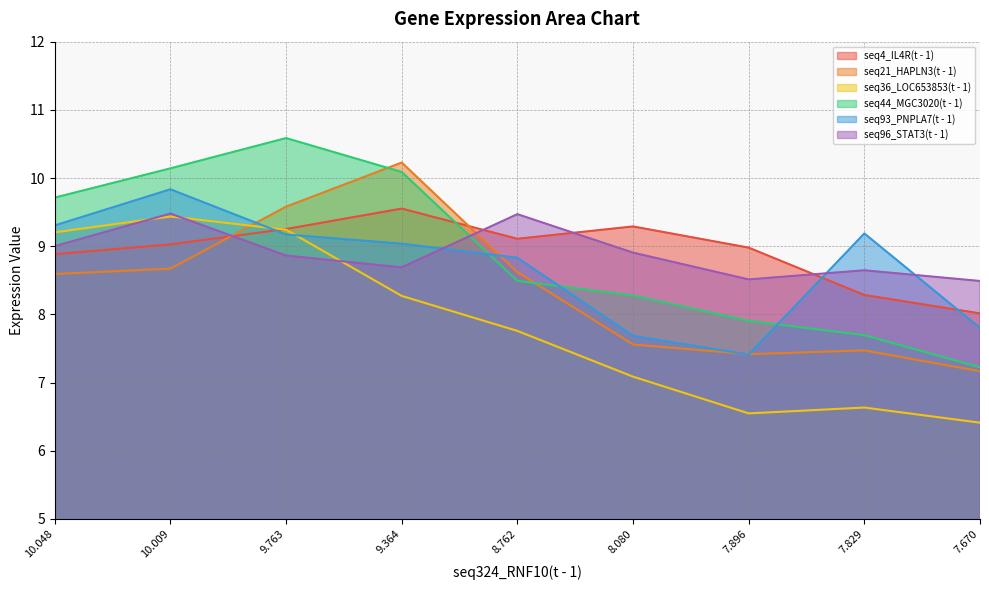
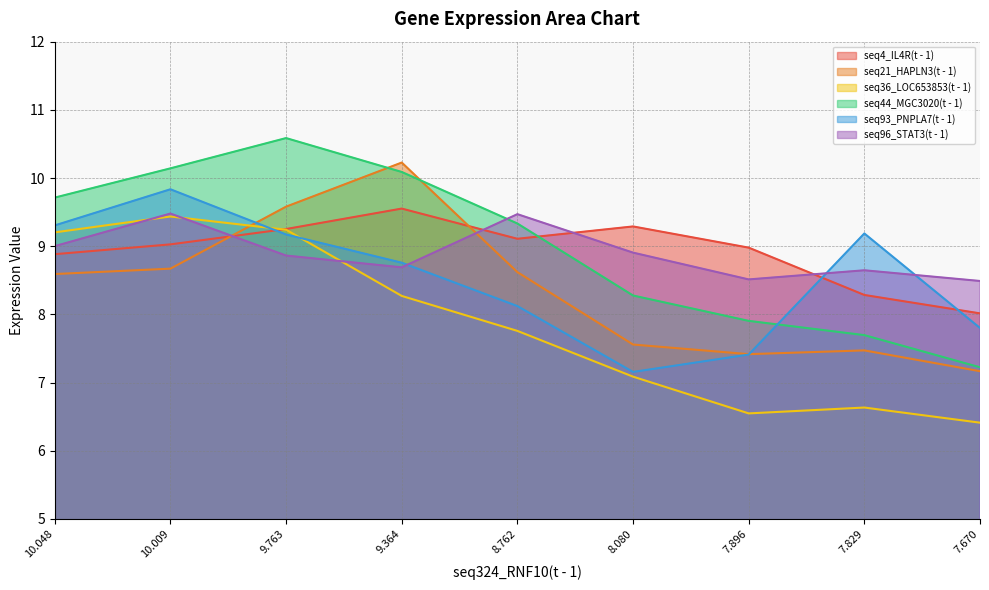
  {
    "seq44_MGC3020(t - 1)": {
      "10.048": 9.7,
      "10.009": 10.1,
      "9.763": 10.6,
      "9.364": 10.1,
-     "8.762": 8.5,
+     "8.762": 9.3,
      "8.080": 8.3,
      "7.896": 7.9,
      "7.829": 7.7,
      "7.670": 7.2
    },
    "seq93_PNPLA7(t - 1)": {
      "10.048": 9.3,
      "10.009": 9.8,
      "9.763": 9.2,
-     "9.364": 9.0,
-     "8.762": 8.8,
-     "8.080": 7.7,
+     "9.364": 8.8,
+     "8.762": 8.1,
+     "8.080": 7.2,
      "7.829": 9.2,
      "7.670": 7.8
    },
    "seq96_STAT3(t - 1)": {
      "10.048": 9.0,
      "10.009": 9.5,
      "9.763": 8.9,
      "9.364": 8.7,
      "8.762": 9.5,
      "8.080": 8.9,
      "7.896": 8.5,
      "7.829": 8.6,
      "7.670": 8.5
    }
  }
